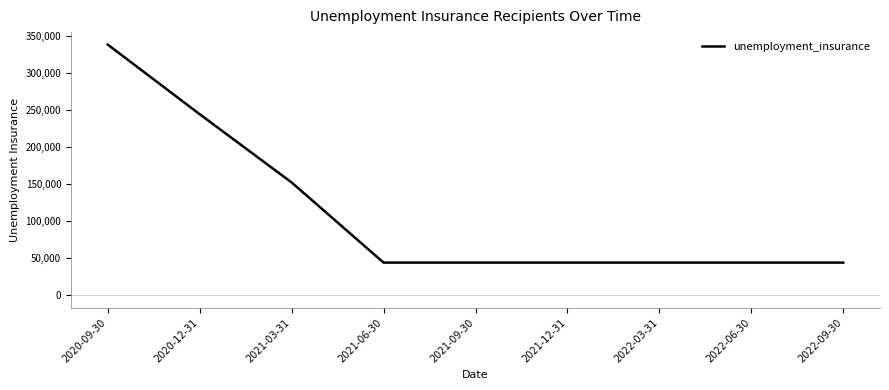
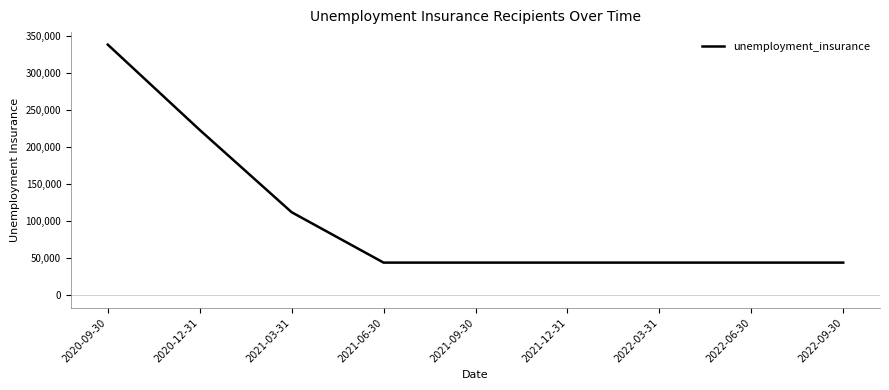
  {
    "2020-09-30": "340,000",
-   "2020-12-31": "240,000",
-   "2021-03-31": "150,000",
+   "2020-12-31": "220,000",
+   "2021-03-31": "110,000",
    "2021-06-30": "40,000",
    "2021-09-30": "40,000",
    "2021-12-31": "40,000",
    "2022-03-31": "40,000",
    "2022-06-30": "40,000",
    "2022-09-30": "40,000"
  }
